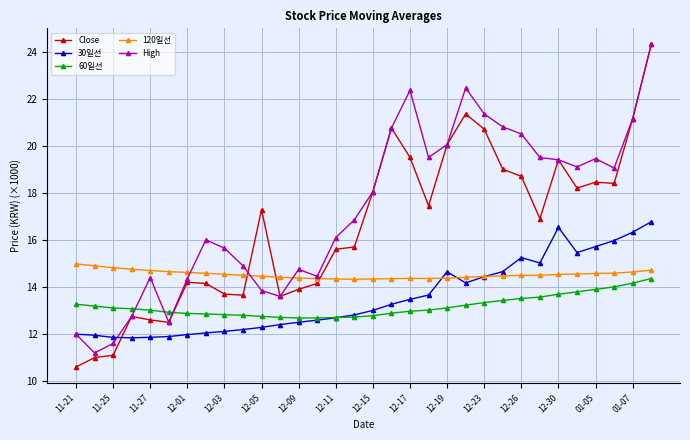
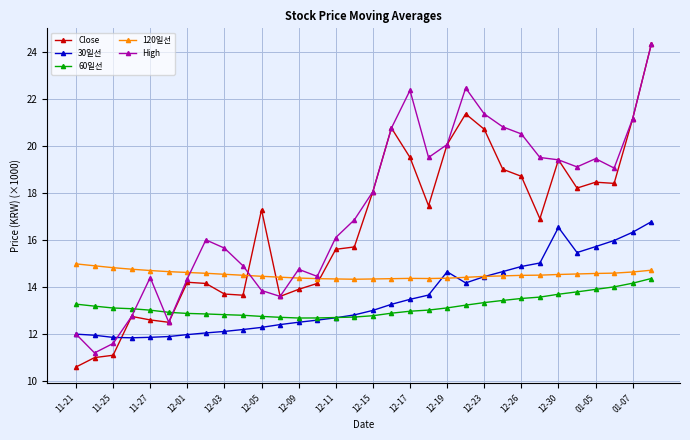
  {
    "Close": {
      "11-21": 10.6,
      "11-25": 11.1,
      "11-27": 12.6,
      "12-01": 14.2,
      "12-03": 13.7,
      "12-05": 17.3,
      "12-09": 13.9,
      "12-11": 15.6,
      "12-17": 19.5,
      "12-23": 20.7,
      "12-26": 18.7,
      "01-05": 18.5
    },
    "30일선": {
      "11-25": 11.9,
      "11-27": 11.9,
      "12-01": 12.0,
      "12-03": 12.1,
      "12-05": 12.3,
      "12-09": 12.5,
      "12-15": 13.0,
      "12-17": 13.5,
      "12-19": 14.6,
-     "12-26": 15.2,
+     "12-26": 14.9,
      "12-30": 16.5,
      "01-05": 15.7,
      "01-07": 16.3
    },
    "60일선": {
      "11-21": 13.3,
      "11-25": 13.1,
      "11-27": 13.0,
      "12-01": 12.9,
      "12-03": 12.8,
      "12-05": 12.8,
      "12-09": 12.7,
      "12-15": 12.8,
      "12-17": 13.0,
      "12-19": 13.1,
      "12-23": 13.3,
      "12-26": 13.5,
      "12-30": 13.7,
      "01-05": 13.9,
      "01-07": 14.2
    },
    "120일선": {
      "11-21": 15.0,
      "11-25": 14.8,
      "11-27": 14.7,
      "12-01": 14.6,
      "12-03": 14.5,
      "12-05": 14.5,
      "12-09": 14.4,
      "12-11": 14.3,
      "12-15": 14.3,
      "12-17": 14.4,
      "12-19": 14.4,
      "12-26": 14.5,
      "12-30": 14.5,
      "01-05": 14.6,
      "01-07": 14.6
    },
    "High": {
      "11-25": 11.6,
      "11-27": 14.4,
      "12-01": 14.4,
      "12-03": 15.7,
      "12-05": 13.9,
      "12-09": 14.8,
      "12-11": 16.1,
      "12-17": 22.4,
      "12-23": 21.4,
      "12-26": 20.5,
      "01-05": 19.5
    }
  }
